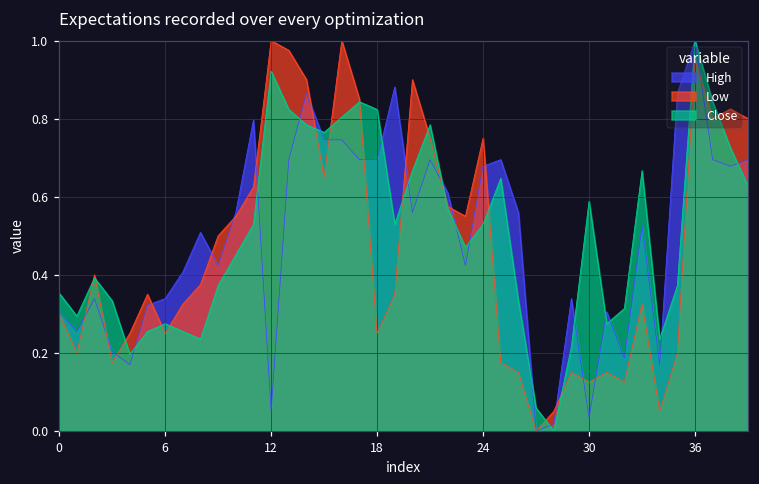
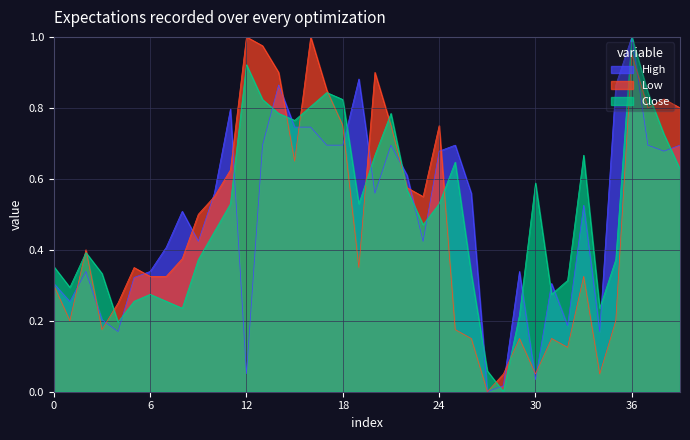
  {
    "High": {
      "6": 0.34,
      "12": 0.05,
      "18": 0.69,
      "24": 0.68,
      "30": 0.03
    },
    "Low": {
-     "6": 0.25,
+     "6": 0.33,
      "12": 1.00,
-     "18": 0.25,
+     "18": 0.75,
      "24": 0.75,
-     "30": 0.12
+     "30": 0.05
    },
    "Close": {
      "0": 0.35,
      "6": 0.27,
      "12": 0.92,
      "18": 0.82,
      "24": 0.53,
      "30": 0.59
    }
  }
